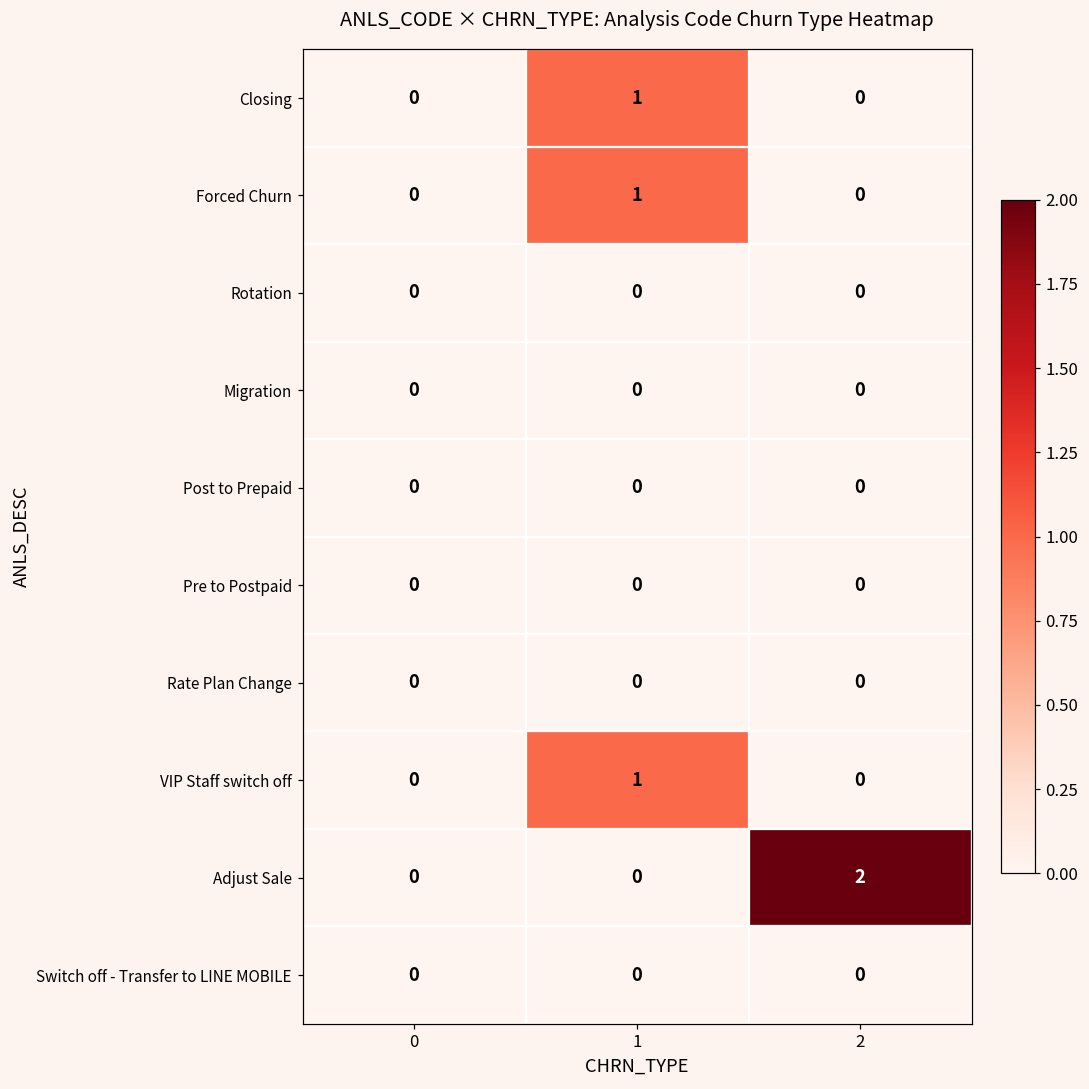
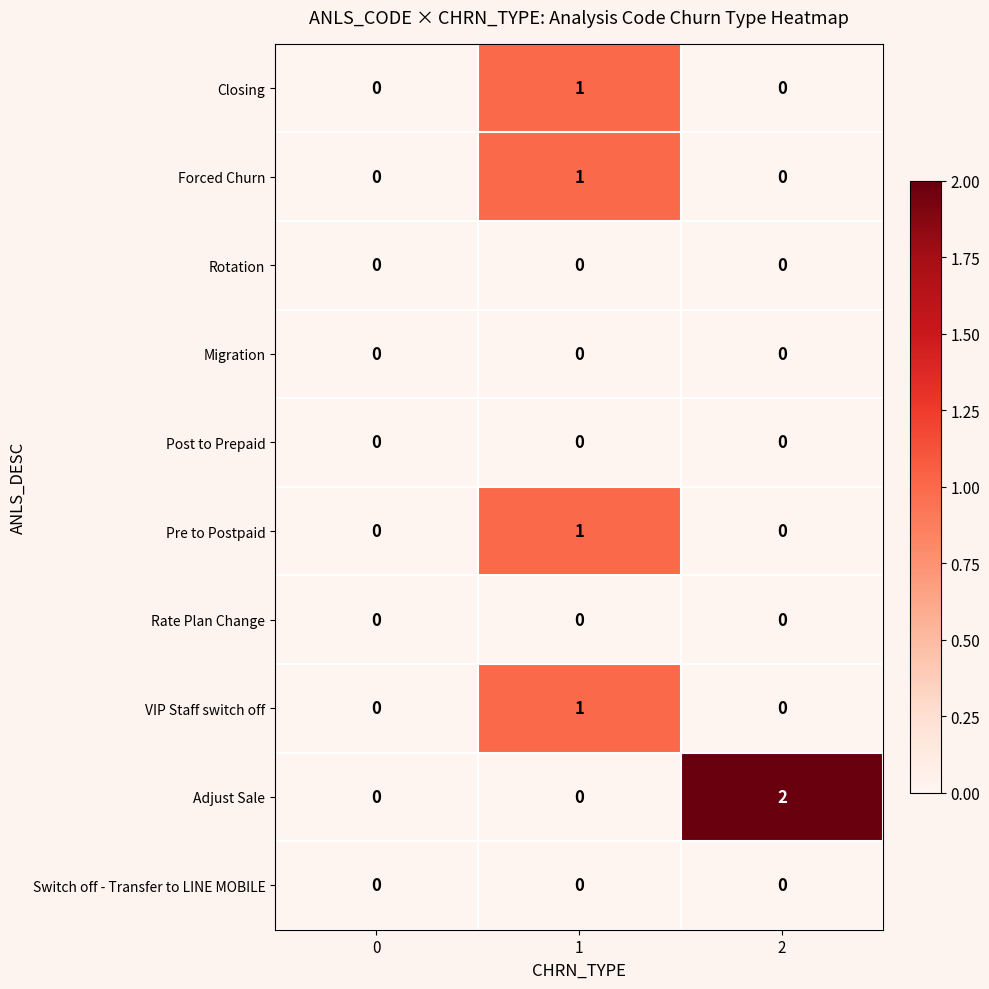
  {
    "Closing": {
      "0": 0,
      "1": 1,
      "2": 0
    },
    "Forced Churn": {
      "0": 0,
      "1": 1,
      "2": 0
    },
    "Rotation": {
      "0": 0,
      "1": 0,
      "2": 0
    },
    "Migration": {
      "0": 0,
      "1": 0,
      "2": 0
    },
    "Post to Prepaid": {
      "0": 0,
      "1": 0,
      "2": 0
    },
    "Pre to Postpaid": {
      "0": 0,
-     "1": 0,
+     "1": 1,
      "2": 0
    },
    "Rate Plan Change": {
      "0": 0,
      "1": 0,
      "2": 0
    },
    "VIP Staff switch off": {
      "0": 0,
      "1": 1,
      "2": 0
    },
    "Adjust Sale": {
      "0": 0,
      "1": 0,
      "2": 2
    },
    "Switch off - Transfer to LINE MOBILE": {
      "0": 0,
      "1": 0,
      "2": 0
    }
  }
